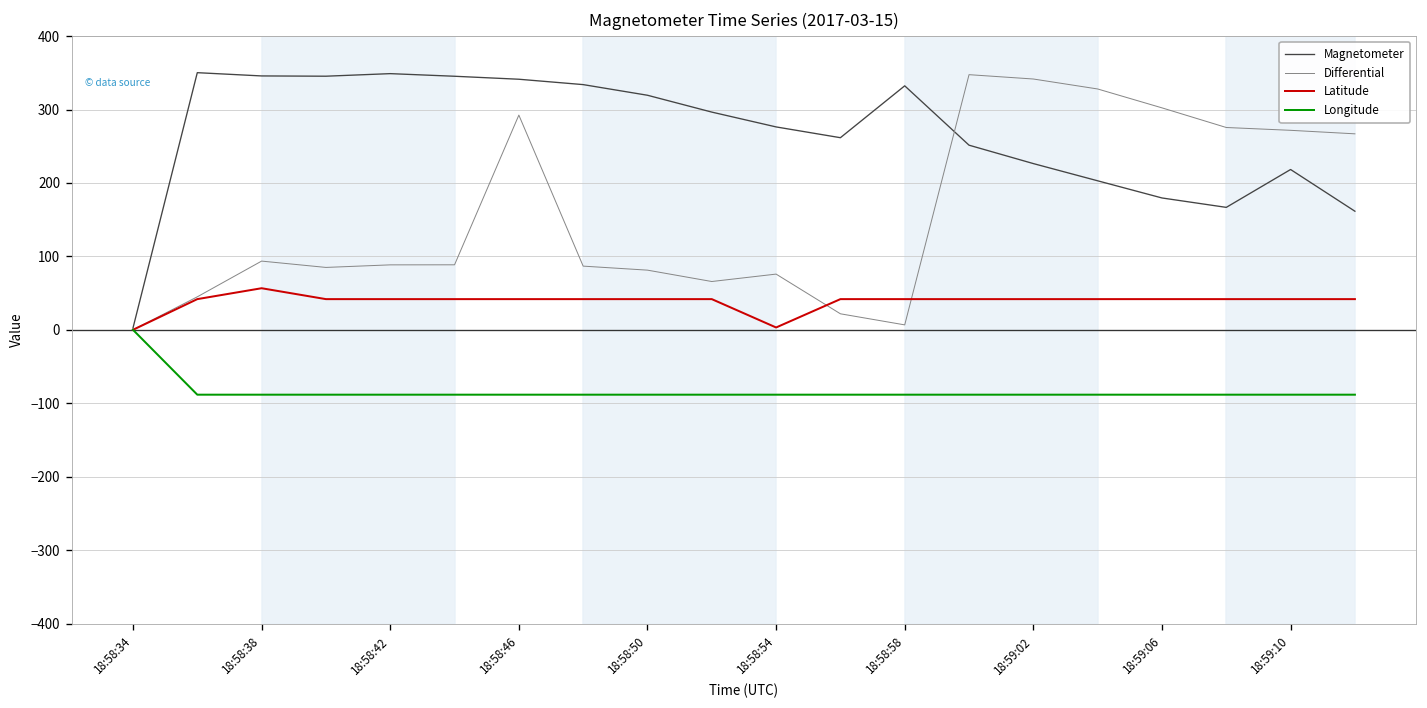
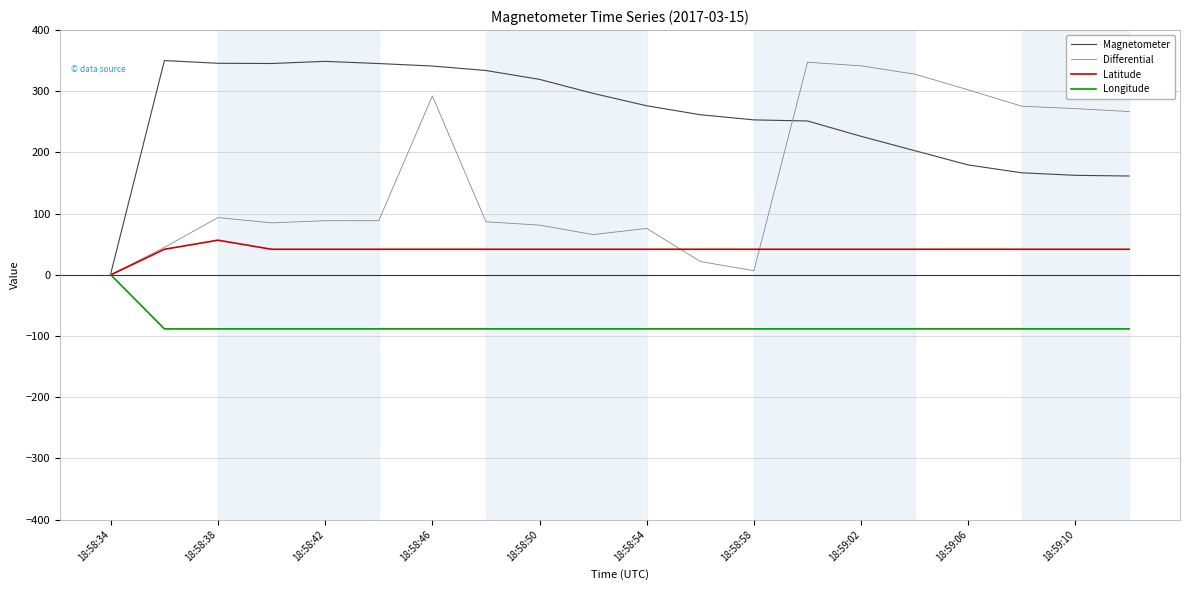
  {
    "Magnetometer": {
      "18:58:38": 350,
      "18:58:42": 350,
      "18:58:46": 340,
      "18:58:50": 320,
      "18:58:54": 280,
-     "18:58:58": 330,
+     "18:58:58": 250,
      "18:59:02": 230,
      "18:59:06": 180,
-     "18:59:10": 220
+     "18:59:10": 160
    },
    "Differential": {
      "18:58:38": 90,
      "18:58:42": 90,
      "18:58:46": 290,
      "18:58:50": 80,
      "18:58:54": 80,
      "18:58:58": 10,
      "18:59:02": 340,
      "18:59:06": 300,
      "18:59:10": 270
    },
    "Latitude": {
      "18:58:38": 60,
      "18:58:42": 40,
      "18:58:46": 40,
      "18:58:50": 40,
-     "18:58:54": 0,
+     "18:58:54": 40,
      "18:58:58": 40,
      "18:59:02": 40,
      "18:59:06": 40,
      "18:59:10": 40
    },
    "Longitude": {
      "18:58:38": -90,
      "18:58:42": -90,
      "18:58:46": -90,
      "18:58:50": -90,
      "18:58:54": -90,
      "18:58:58": -90,
      "18:59:02": -90,
      "18:59:06": -90,
      "18:59:10": -90
    }
  }
